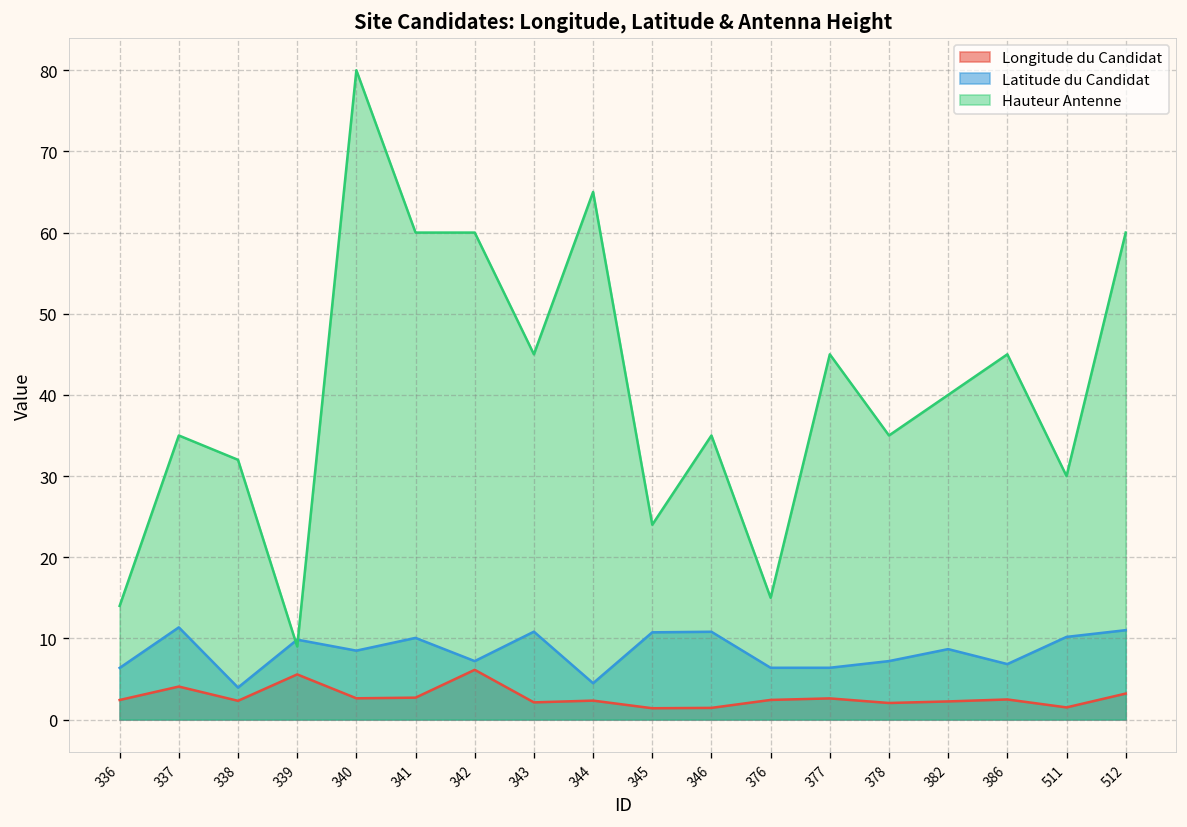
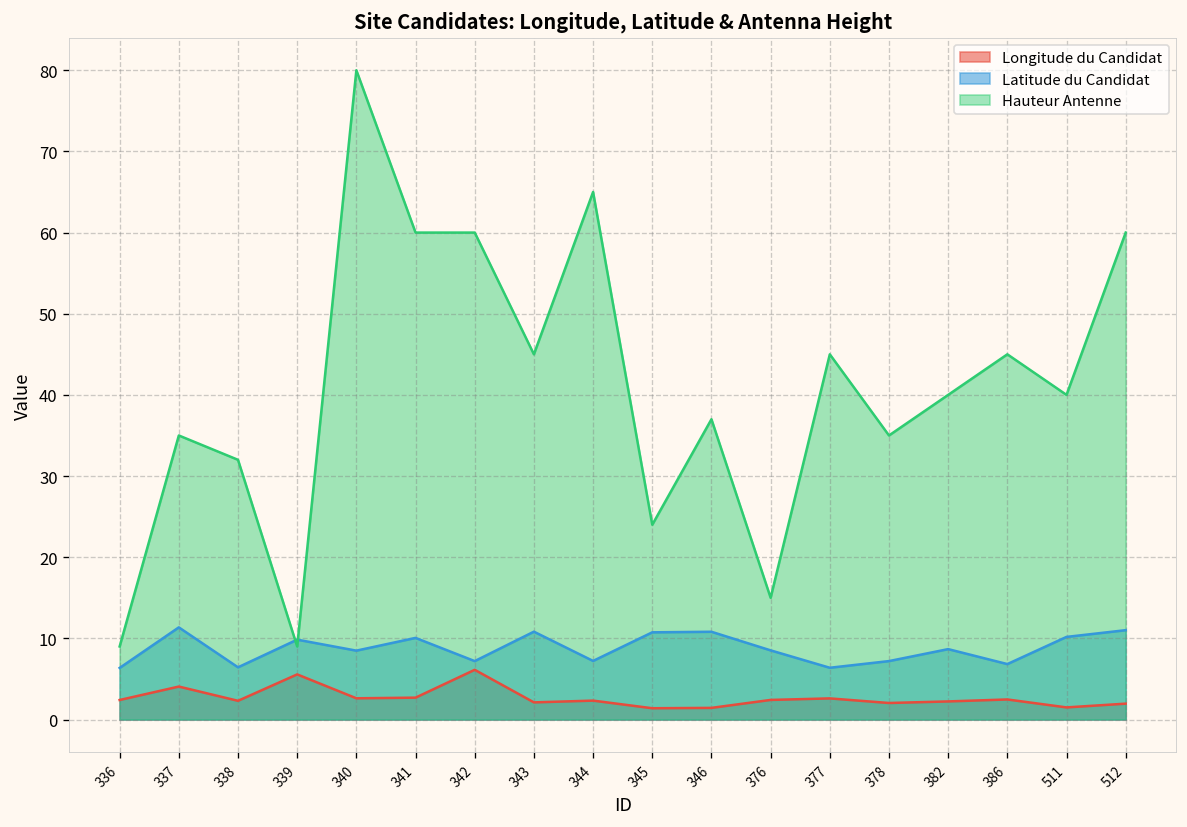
  {
    "Longitude du Candidat": {
      "336": 2,
      "337": 4,
      "338": 2,
      "339": 6,
      "340": 3,
      "341": 3,
      "342": 6,
      "343": 2,
      "344": 2,
      "345": 1,
      "346": 1,
      "376": 2,
      "377": 3,
      "378": 2,
      "382": 2,
      "386": 2,
      "511": 1,
-     "512": 3
+     "512": 2
    },
    "Latitude du Candidat": {
      "336": 6,
      "337": 11,
-     "338": 4,
+     "338": 6,
      "339": 10,
      "340": 8,
      "341": 10,
      "342": 7,
      "343": 11,
-     "344": 4,
+     "344": 7,
      "345": 11,
      "346": 11,
-     "376": 6,
+     "376": 9,
      "377": 6,
      "378": 7,
      "382": 9,
      "386": 7,
      "511": 10,
      "512": 11
    },
    "Hauteur Antenne": {
-     "336": 14,
+     "336": 9,
      "337": 35,
      "338": 32,
      "339": 9,
      "340": 80,
      "341": 60,
      "342": 60,
      "343": 45,
      "344": 65,
      "345": 24,
-     "346": 35,
+     "346": 37,
      "376": 15,
      "377": 45,
      "378": 35,
      "382": 40,
      "386": 45,
-     "511": 30,
+     "511": 40,
      "512": 60
    }
  }
